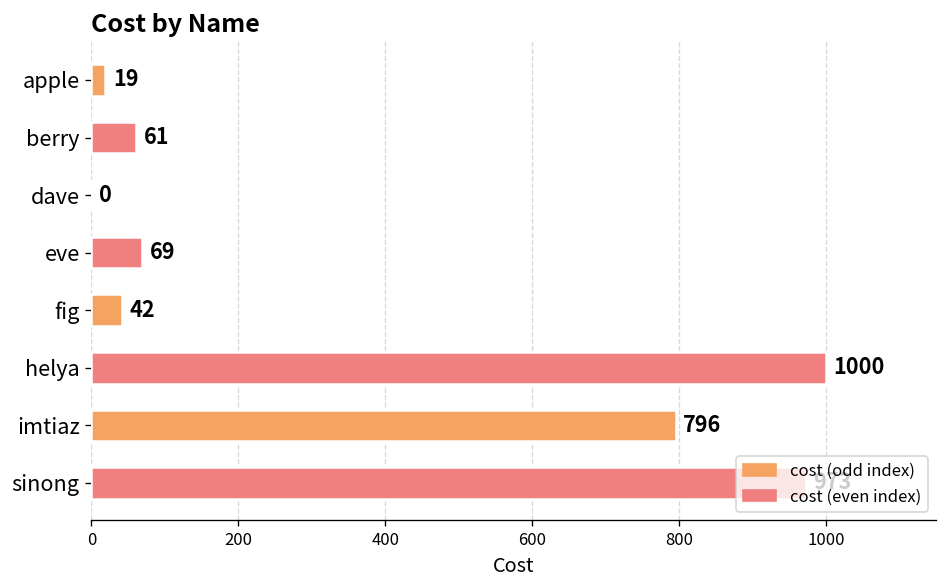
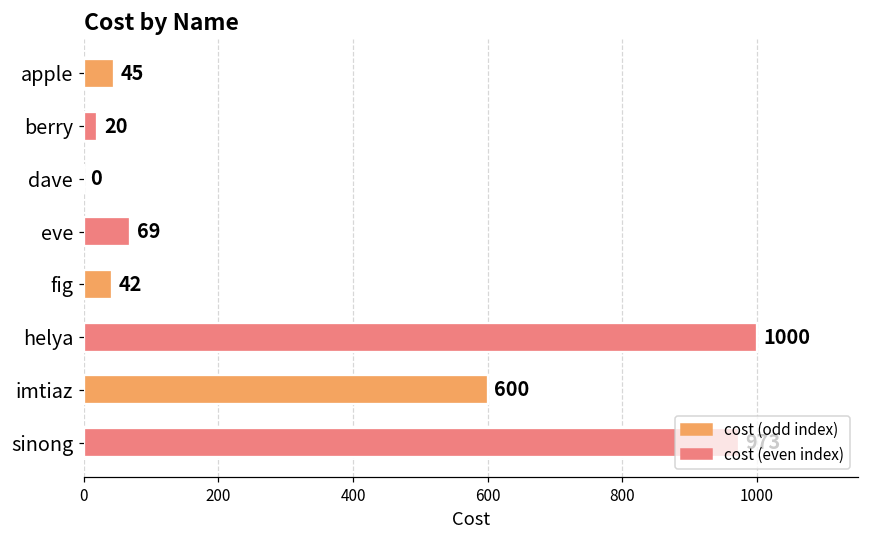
  {
-   "apple": 19,
-   "berry": 61,
+   "apple": 45,
+   "berry": 20,
    "dave": 0,
    "eve": 69,
    "fig": 42,
    "helya": 1000,
-   "imtiaz": 796
+   "imtiaz": 600
  }
